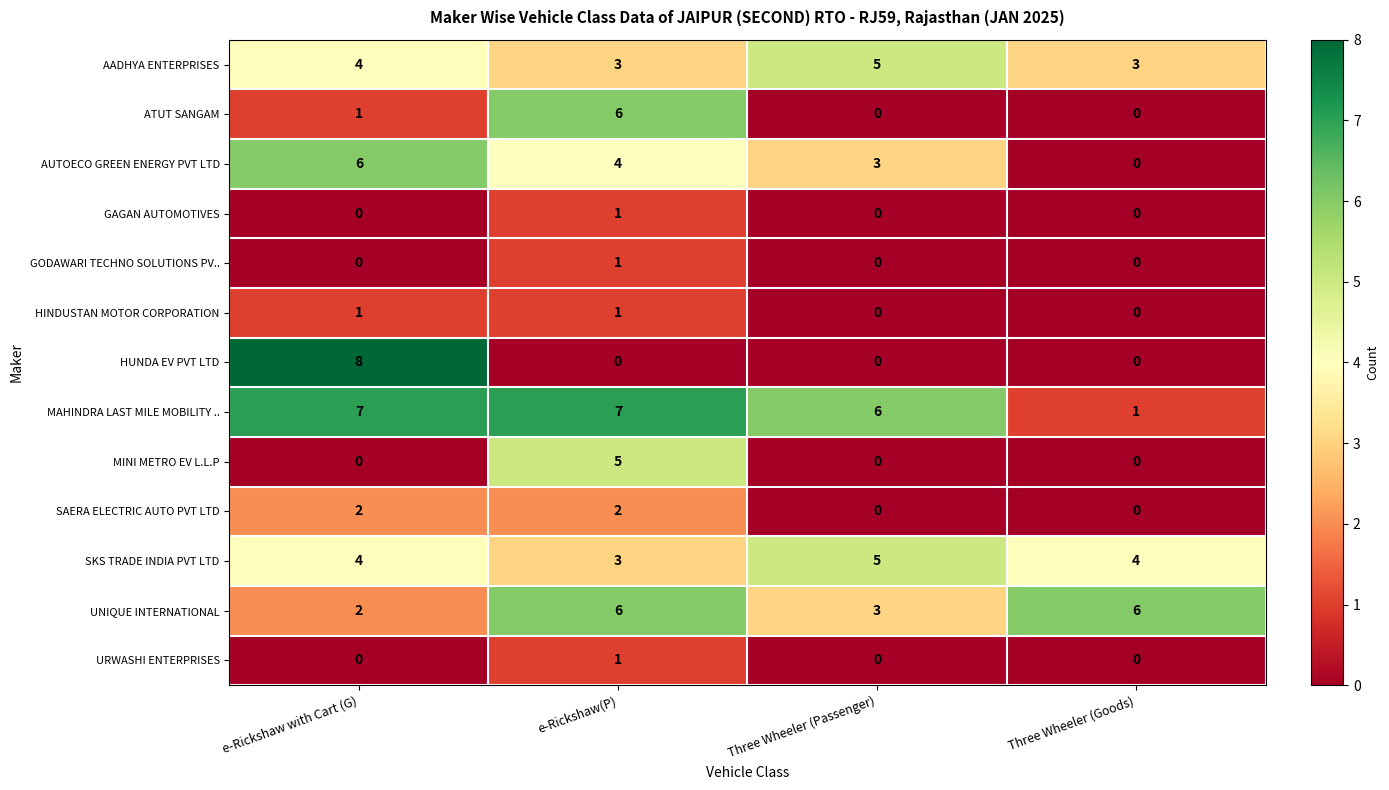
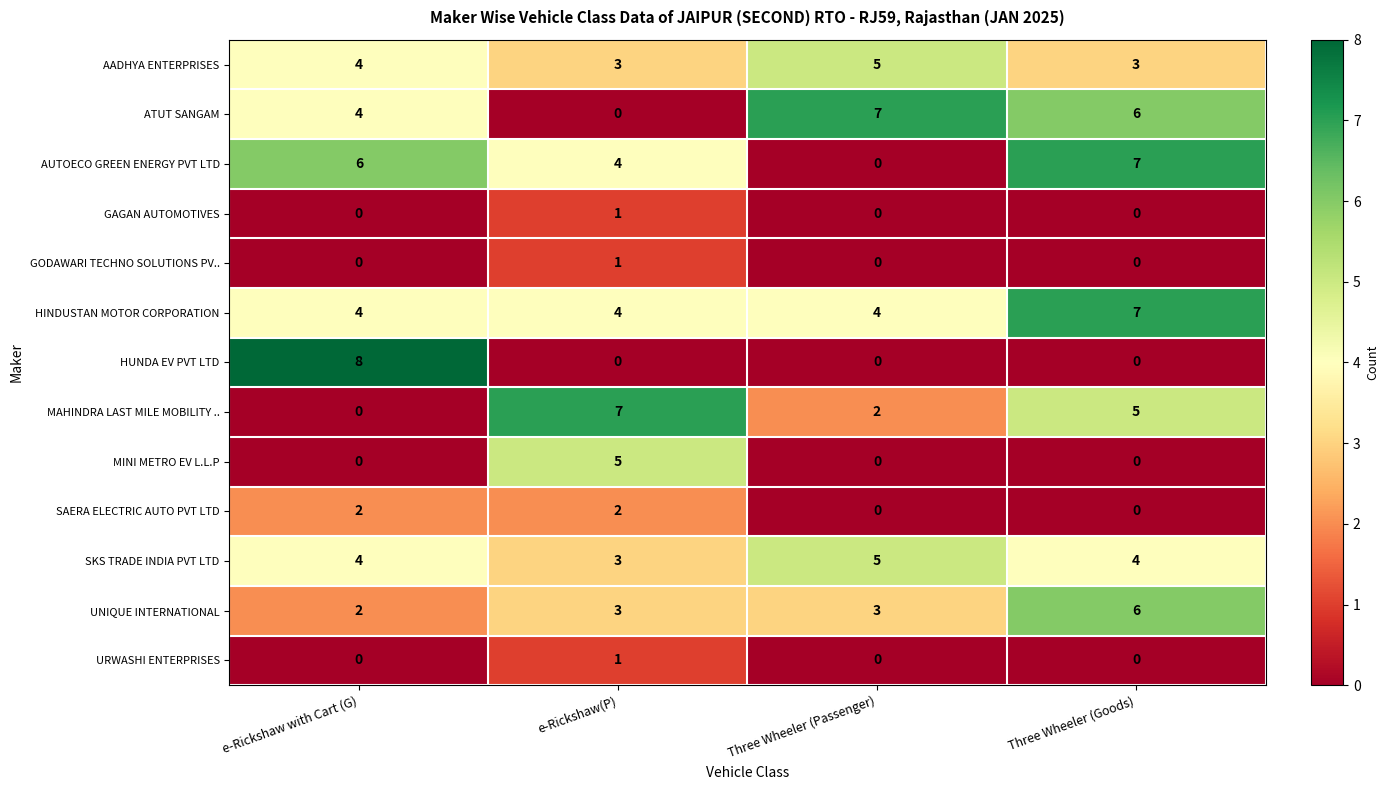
  {
    "AADHYA ENTERPRISES": {
      "e-Rickshaw with Cart (G)": 4,
      "e-Rickshaw(P)": 3,
      "Three Wheeler (Passenger)": 5,
      "Three Wheeler (Goods)": 3
    },
    "ATUT SANGAM": {
-     "e-Rickshaw with Cart (G)": 1,
-     "e-Rickshaw(P)": 6,
-     "Three Wheeler (Passenger)": 0,
-     "Three Wheeler (Goods)": 0
+     "e-Rickshaw with Cart (G)": 4,
+     "e-Rickshaw(P)": 0,
+     "Three Wheeler (Passenger)": 7,
+     "Three Wheeler (Goods)": 6
    },
    "AUTOECO GREEN ENERGY PVT LTD": {
      "e-Rickshaw with Cart (G)": 6,
      "e-Rickshaw(P)": 4,
-     "Three Wheeler (Passenger)": 3,
-     "Three Wheeler (Goods)": 0
+     "Three Wheeler (Passenger)": 0,
+     "Three Wheeler (Goods)": 7
    },
    "GAGAN AUTOMOTIVES": {
      "e-Rickshaw with Cart (G)": 0,
      "e-Rickshaw(P)": 1,
      "Three Wheeler (Passenger)": 0,
      "Three Wheeler (Goods)": 0
    },
    "GODAWARI TECHNO SOLUTIONS PV..": {
      "e-Rickshaw with Cart (G)": 0,
      "e-Rickshaw(P)": 1,
      "Three Wheeler (Passenger)": 0,
      "Three Wheeler (Goods)": 0
    },
    "HINDUSTAN MOTOR CORPORATION": {
-     "e-Rickshaw with Cart (G)": 1,
-     "e-Rickshaw(P)": 1,
-     "Three Wheeler (Passenger)": 0,
-     "Three Wheeler (Goods)": 0
+     "e-Rickshaw with Cart (G)": 4,
+     "e-Rickshaw(P)": 4,
+     "Three Wheeler (Passenger)": 4,
+     "Three Wheeler (Goods)": 7
    },
    "HUNDA EV PVT LTD": {
      "e-Rickshaw with Cart (G)": 8,
      "e-Rickshaw(P)": 0,
      "Three Wheeler (Passenger)": 0,
      "Three Wheeler (Goods)": 0
    },
    "MAHINDRA LAST MILE MOBILITY ..": {
-     "e-Rickshaw with Cart (G)": 7,
+     "e-Rickshaw with Cart (G)": 0,
      "e-Rickshaw(P)": 7,
-     "Three Wheeler (Passenger)": 6,
-     "Three Wheeler (Goods)": 1
+     "Three Wheeler (Passenger)": 2,
+     "Three Wheeler (Goods)": 5
    },
    "MINI METRO EV L.L.P": {
      "e-Rickshaw with Cart (G)": 0,
      "e-Rickshaw(P)": 5,
      "Three Wheeler (Passenger)": 0,
      "Three Wheeler (Goods)": 0
    },
    "SAERA ELECTRIC AUTO PVT LTD": {
      "e-Rickshaw with Cart (G)": 2,
      "e-Rickshaw(P)": 2,
      "Three Wheeler (Passenger)": 0,
      "Three Wheeler (Goods)": 0
    },
    "SKS TRADE INDIA PVT LTD": {
      "e-Rickshaw with Cart (G)": 4,
      "e-Rickshaw(P)": 3,
      "Three Wheeler (Passenger)": 5,
      "Three Wheeler (Goods)": 4
    },
    "UNIQUE INTERNATIONAL": {
      "e-Rickshaw with Cart (G)": 2,
-     "e-Rickshaw(P)": 6,
+     "e-Rickshaw(P)": 3,
      "Three Wheeler (Passenger)": 3,
      "Three Wheeler (Goods)": 6
    },
    "URWASHI ENTERPRISES": {
      "e-Rickshaw with Cart (G)": 0,
      "e-Rickshaw(P)": 1,
      "Three Wheeler (Passenger)": 0,
      "Three Wheeler (Goods)": 0
    }
  }
